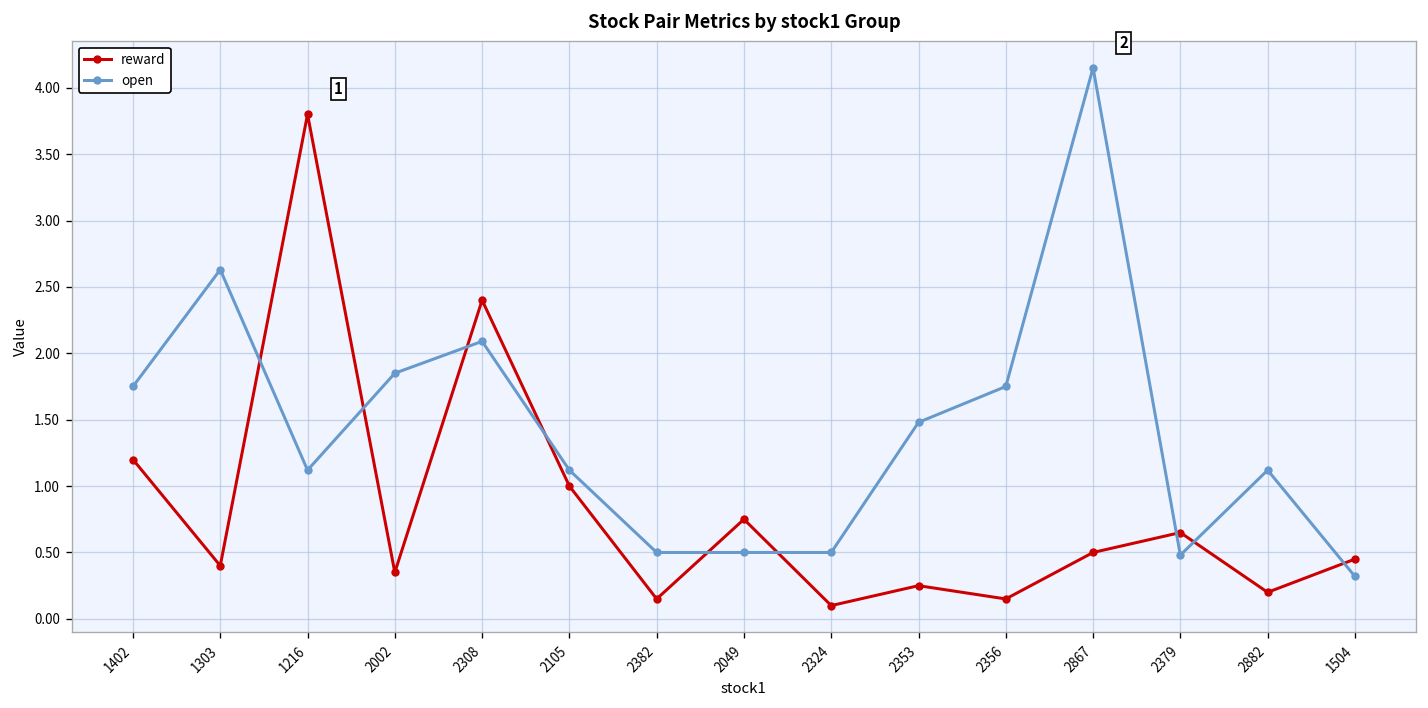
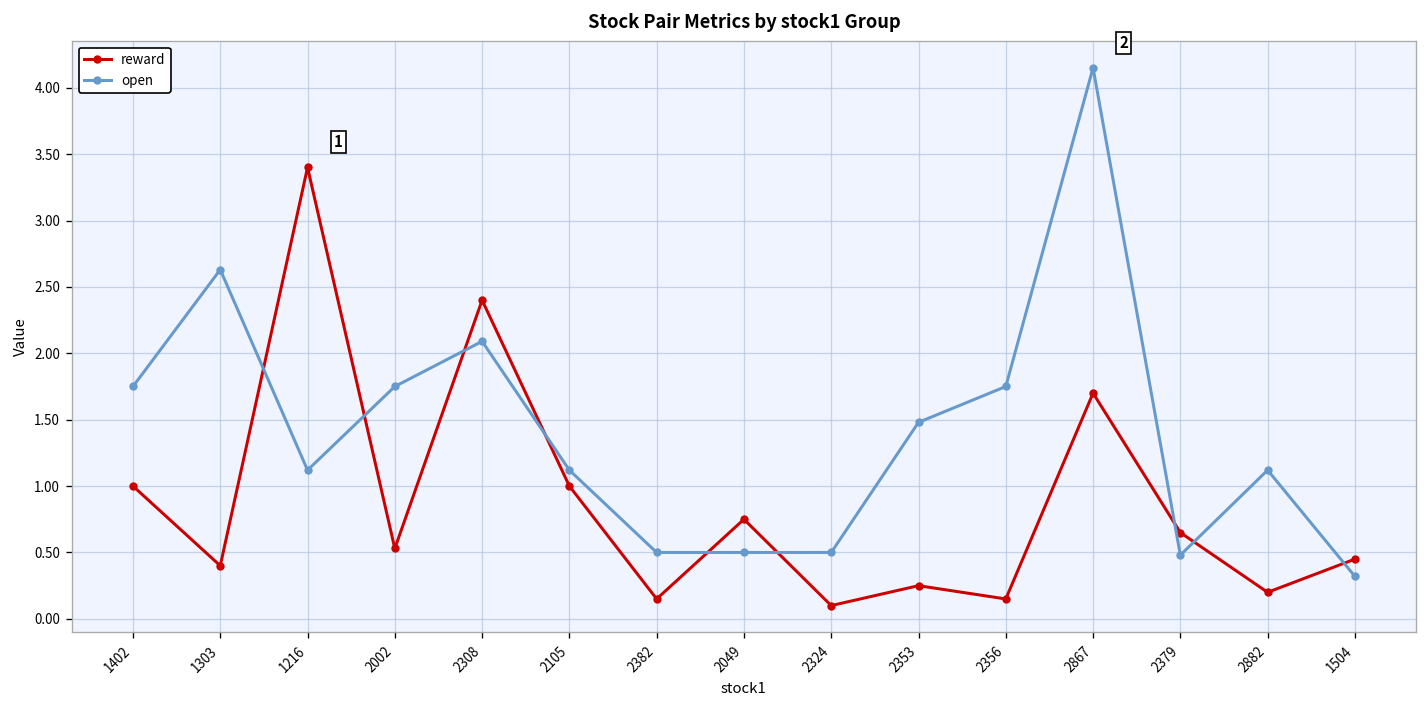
  {
    "reward": {
-     "1402": 1.2,
+     "1402": 1.0,
      "1303": 0.40,
-     "1216": 3.8,
-     "2002": 0.35,
+     "1216": 3.4,
+     "2002": 0.53,
      "2308": 2.40,
      "2105": 1.00,
      "2382": 0.15,
      "2049": 0.75,
      "2324": 0.10,
      "2353": 0.25,
      "2356": 0.15,
-     "2867": 0.5,
+     "2867": 1.7,
      "2379": 0.65,
      "2882": 0.20,
      "1504": 0.45
    },
    "open": {
      "1402": 1.75,
      "1303": 2.63,
      "1216": 1.12,
-     "2002": 1.85,
+     "2002": 1.75,
      "2308": 2.09,
      "2105": 1.12,
      "2382": 0.50,
      "2049": 0.50,
      "2324": 0.50,
      "2353": 1.48,
      "2356": 1.75,
      "2867": 4.15,
      "2379": 0.48,
      "2882": 1.12,
      "1504": 0.32
    }
  }
